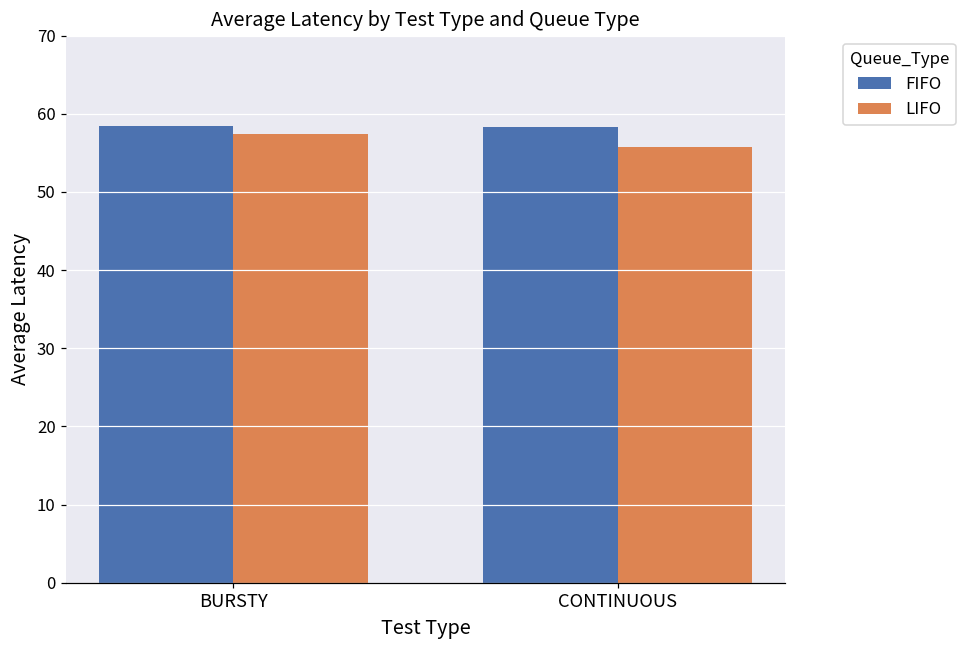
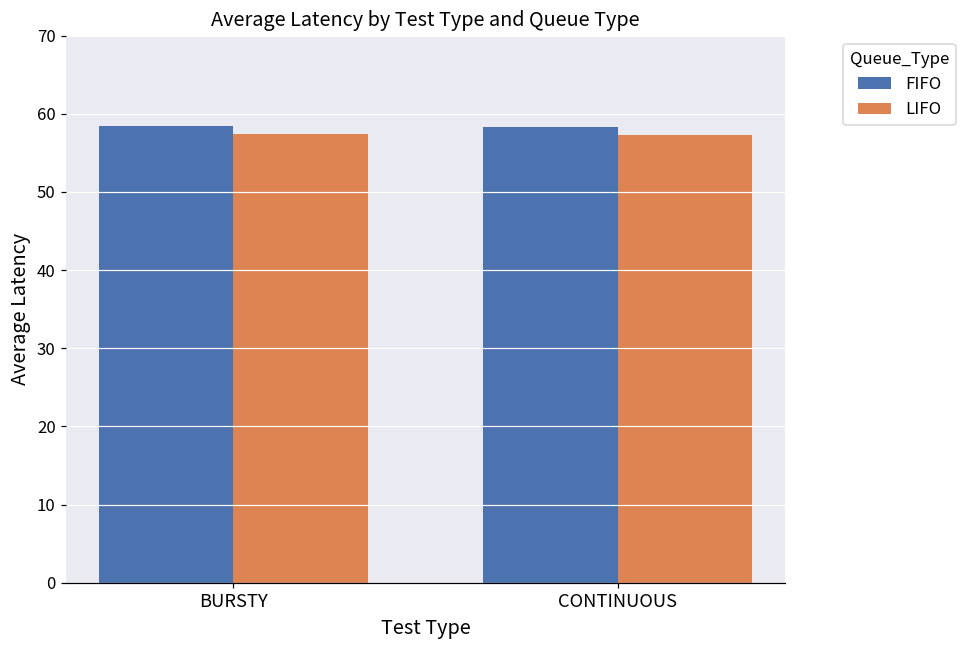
  {
    "FIFO": {
      "BURSTY": 58,
      "CONTINUOUS": 58
    },
    "LIFO": {
      "BURSTY": 57,
-     "CONTINUOUS": 56
+     "CONTINUOUS": 57
    }
  }
